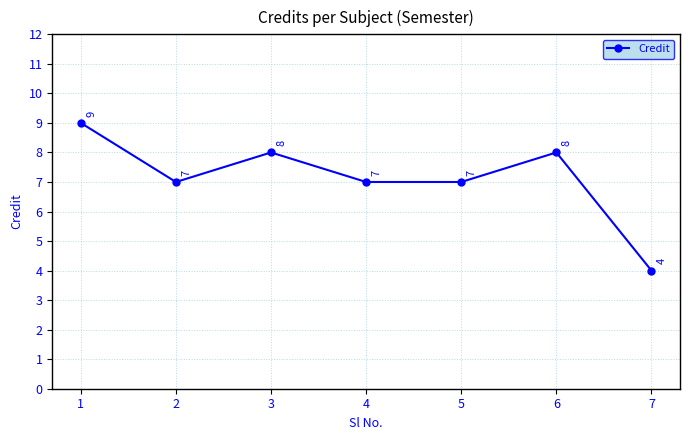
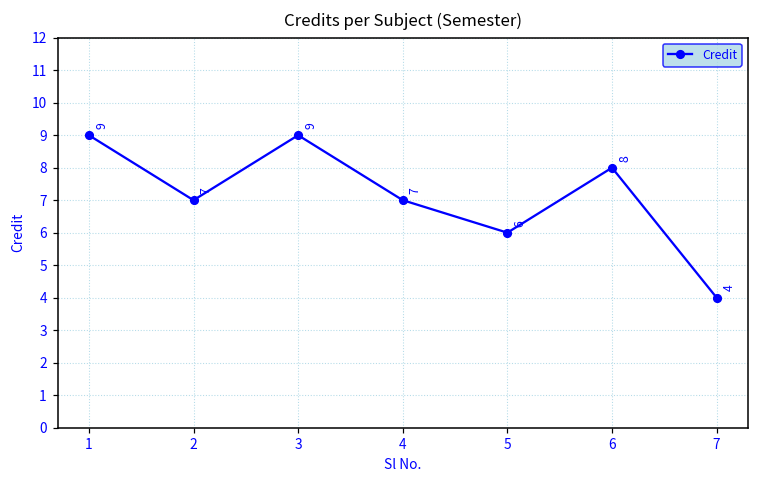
  {
    "1": 9,
    "2": 7,
-   "3": 8,
+   "3": 9,
    "4": 7,
-   "5": 7,
+   "5": 6,
    "6": 8,
    "7": 4
  }
